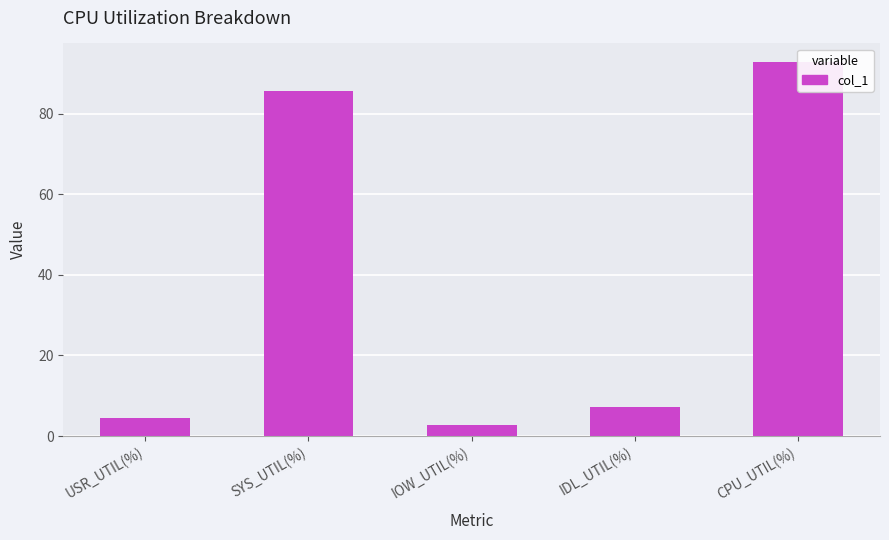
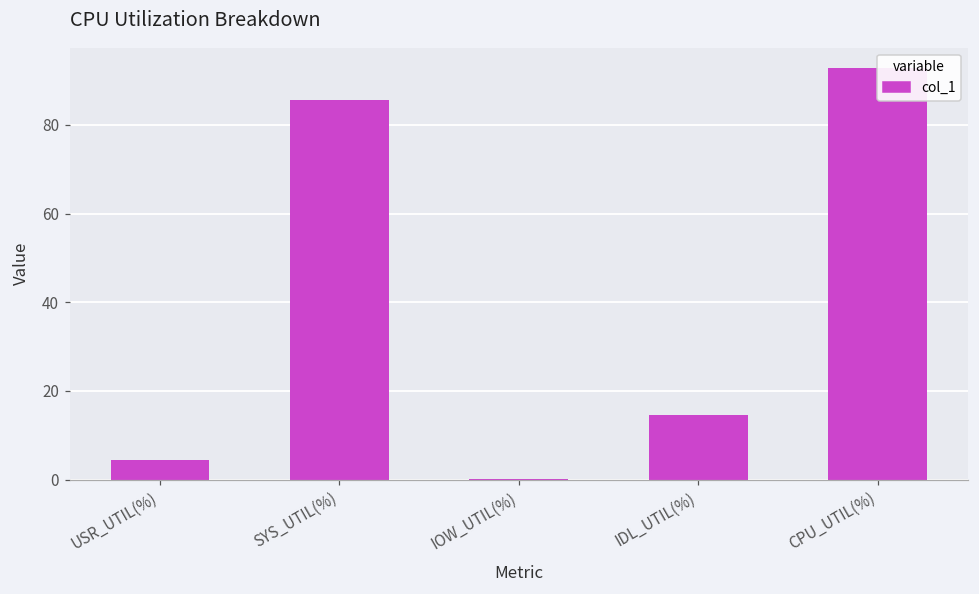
  {
    "USR_UTIL(%)": 5,
    "SYS_UTIL(%)": 86,
-   "IOW_UTIL(%)": 3,
-   "IDL_UTIL(%)": 7
+   "IOW_UTIL(%)": 0,
+   "IDL_UTIL(%)": 15
  }
